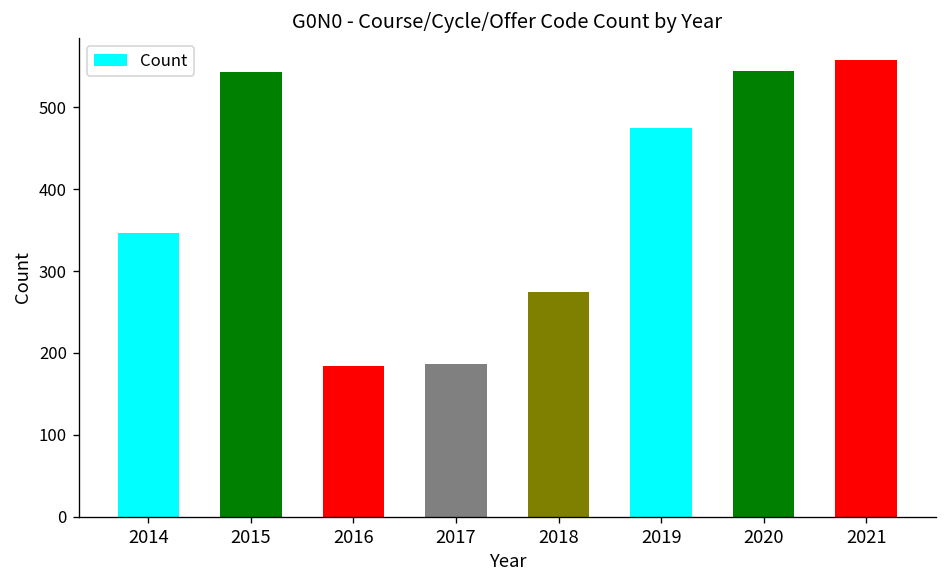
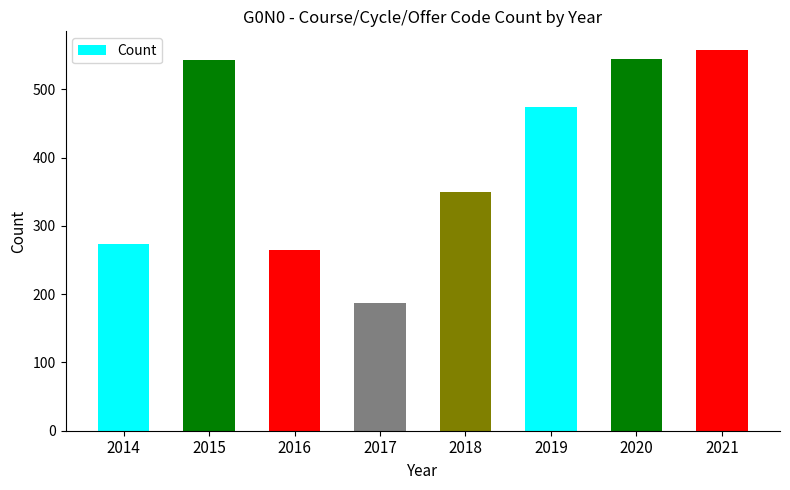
  {
-   "2014": 350,
+   "2014": 270,
    "2015": 540,
-   "2016": 180,
+   "2016": 260,
    "2017": 190,
-   "2018": 270,
+   "2018": 350,
    "2019": 470,
    "2020": 540,
    "2021": 560
  }
